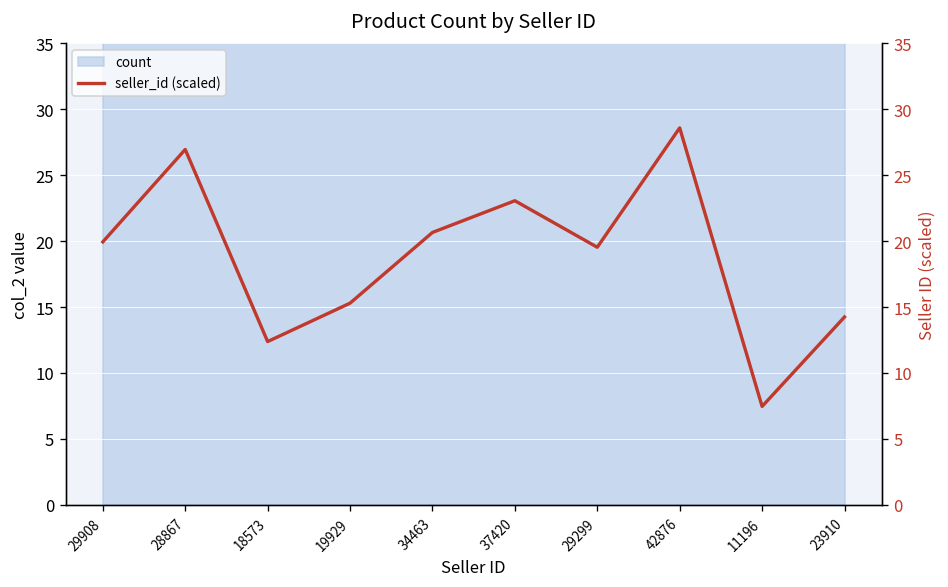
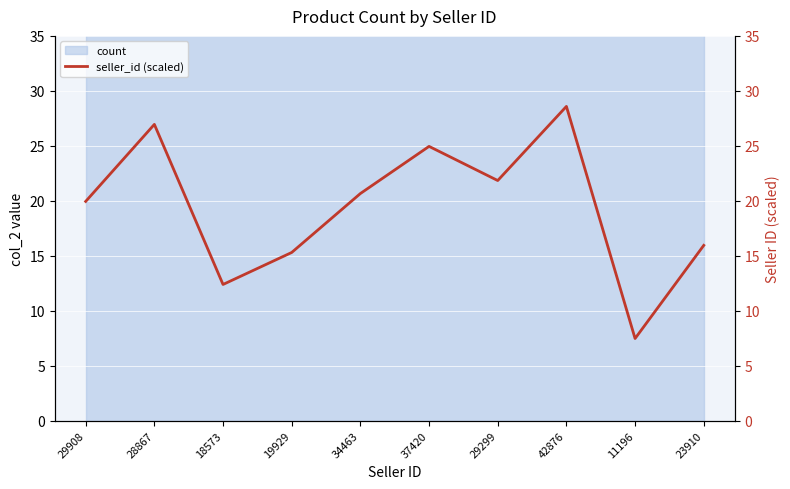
  {
    "seller_id (scaled)": {
      "29908": 19.9,
      "28867": 26.9,
      "18573": 12.4,
      "19929": 15.3,
      "34463": 20.7,
-     "37420": 23.1,
-     "29299": 19.5,
+     "37420": 24.9,
+     "29299": 21.8,
      "42876": 28.6,
      "11196": 7.5,
-     "23910": 14.2
+     "23910": 15.9
    }
  }
